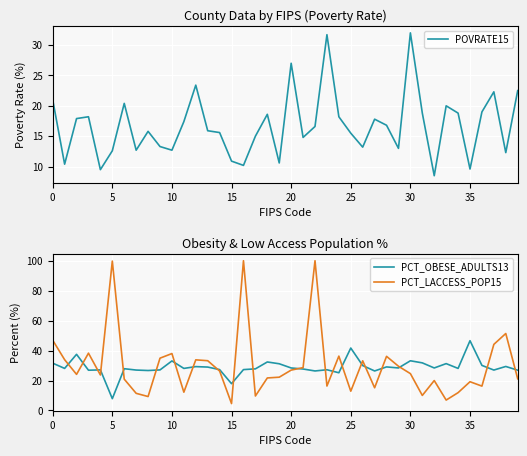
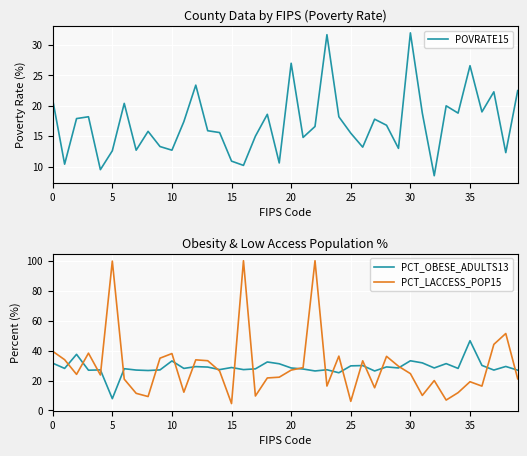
  {
    "County Data by FIPS (Poverty Rate)": {
      "0": 21,
      "5": 13,
      "10": 13,
      "15": 11,
      "20": 27,
      "25": 16,
      "30": 32,
-     "35": 10
+     "35": 27
    },
    "Obesity & Low Access Population %": {
      "PCT_OBESE_ADULTS13": {
        "0": 32,
        "5": 8,
        "10": 33,
-       "15": 18,
-       "25": 42,
+       "15": 29,
+       "25": 30,
        "30": 33,
        "35": 47
      },
      "PCT_LACCESS_POP15": {
-       "0": 47,
+       "0": 40,
        "5": 100,
        "10": 38,
        "15": 5,
-       "25": 13,
+       "25": 6,
        "30": 25,
        "35": 19
      }
    }
  }
